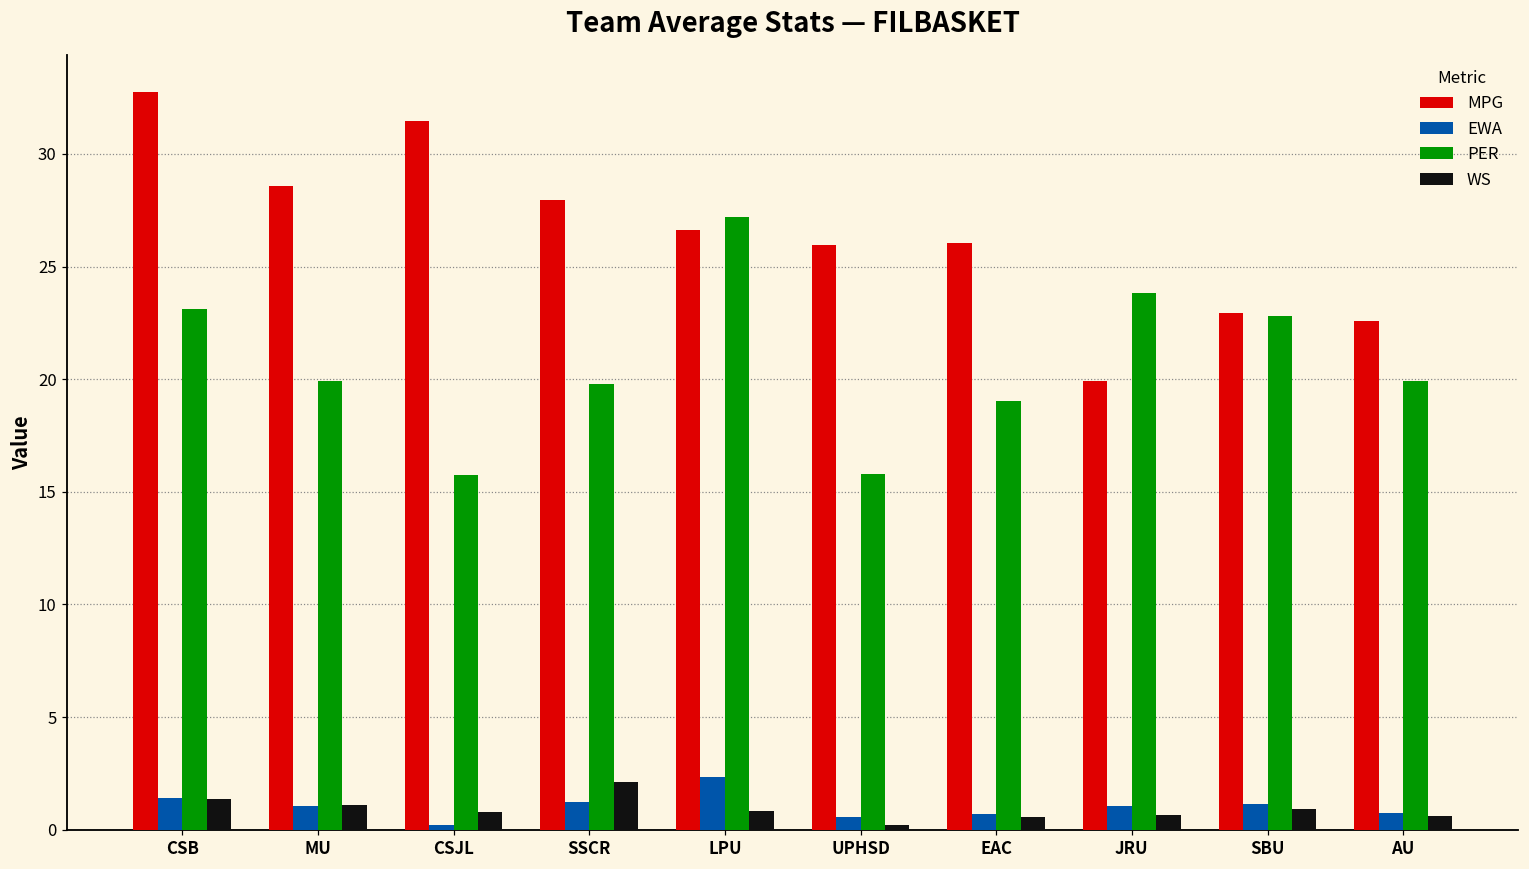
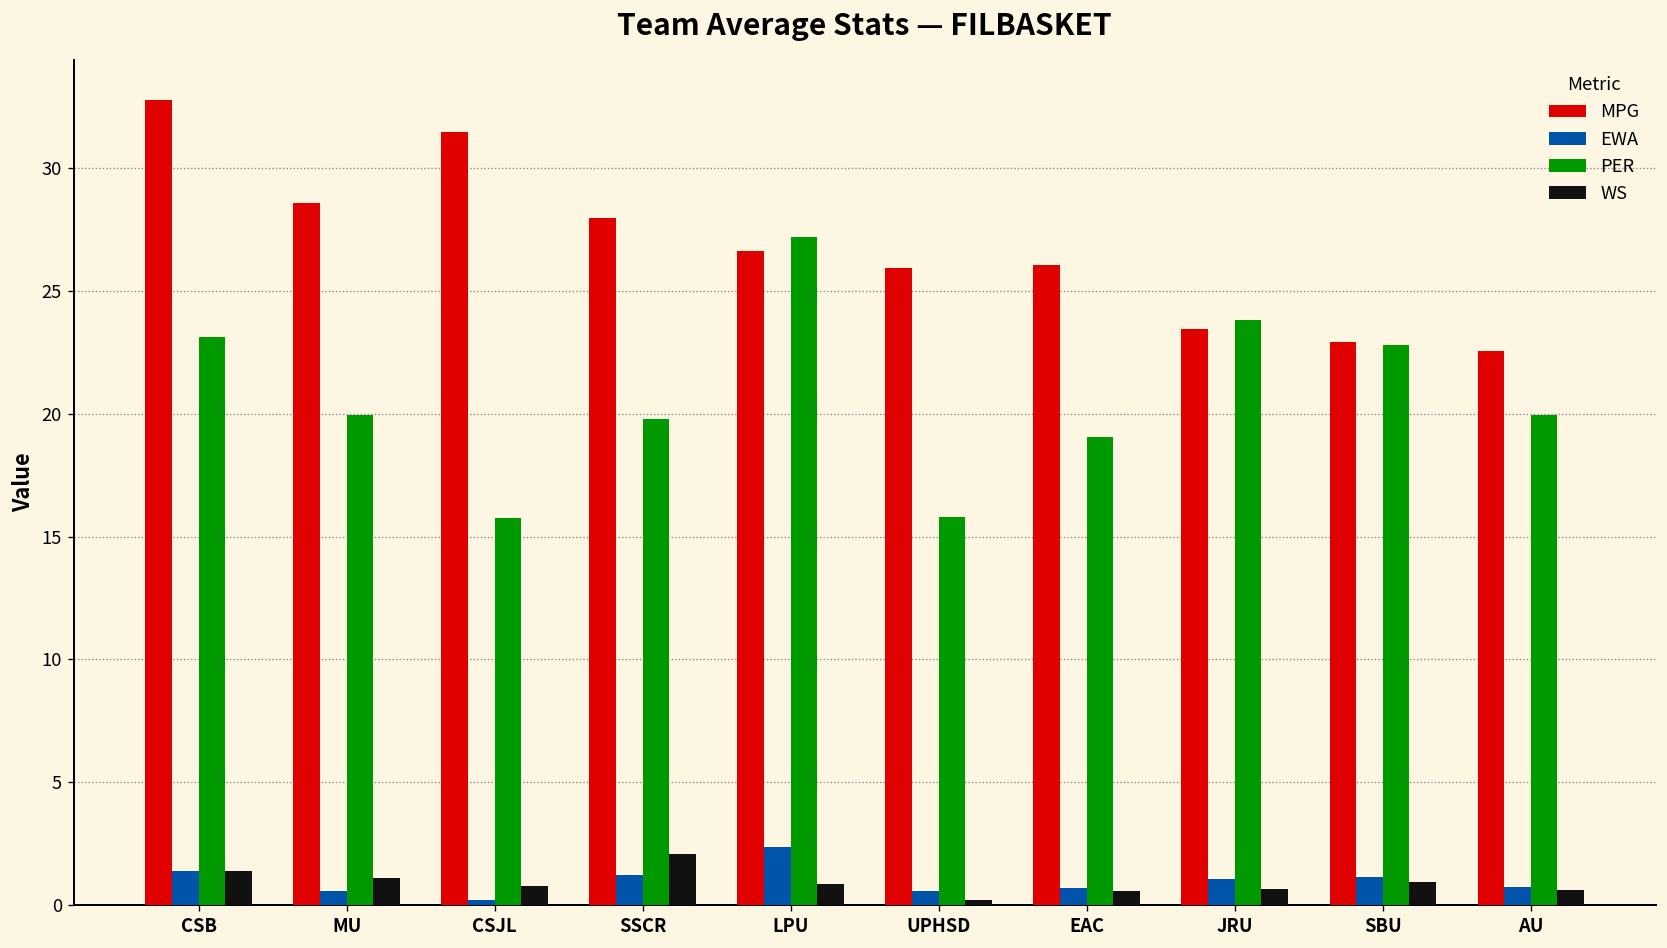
  {
    "MPG": {
      "CSB": 32.8,
      "MU": 28.6,
      "CSJL": 31.5,
      "SSCR": 28.0,
      "LPU": 26.6,
      "UPHSD": 25.9,
      "EAC": 26.1,
-     "JRU": 19.9,
+     "JRU": 23.4,
      "SBU": 22.9,
      "AU": 22.6
    },
    "EWA": {
      "CSB": 1.4,
-     "MU": 1.0,
+     "MU": 0.6,
      "CSJL": 0.2,
      "SSCR": 1.2,
      "LPU": 2.4,
      "UPHSD": 0.6,
      "EAC": 0.7,
      "JRU": 1.1,
      "SBU": 1.1,
      "AU": 0.7
    },
    "PER": {
      "CSB": 23.1,
      "MU": 19.9,
      "CSJL": 15.8,
      "SSCR": 19.8,
      "LPU": 27.2,
      "UPHSD": 15.8,
      "EAC": 19.0,
      "JRU": 23.8,
      "SBU": 22.8,
      "AU": 19.9
    },
    "WS": {
      "CSB": 1.4,
      "MU": 1.1,
      "CSJL": 0.8,
      "SSCR": 2.1,
      "LPU": 0.8,
      "UPHSD": 0.2,
      "EAC": 0.6,
      "JRU": 0.7,
      "SBU": 0.9,
      "AU": 0.6
    }
  }
